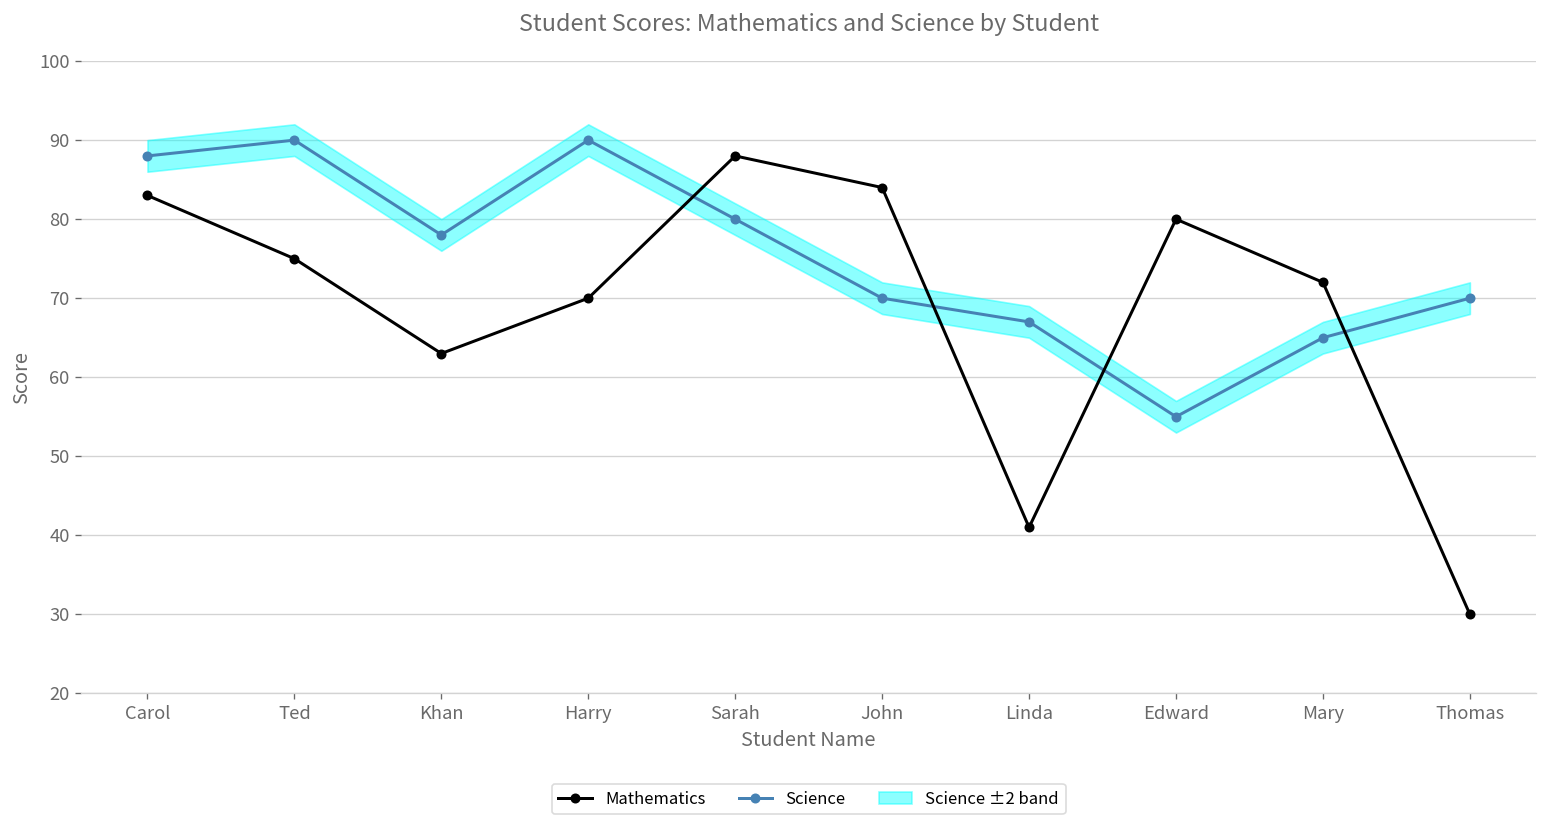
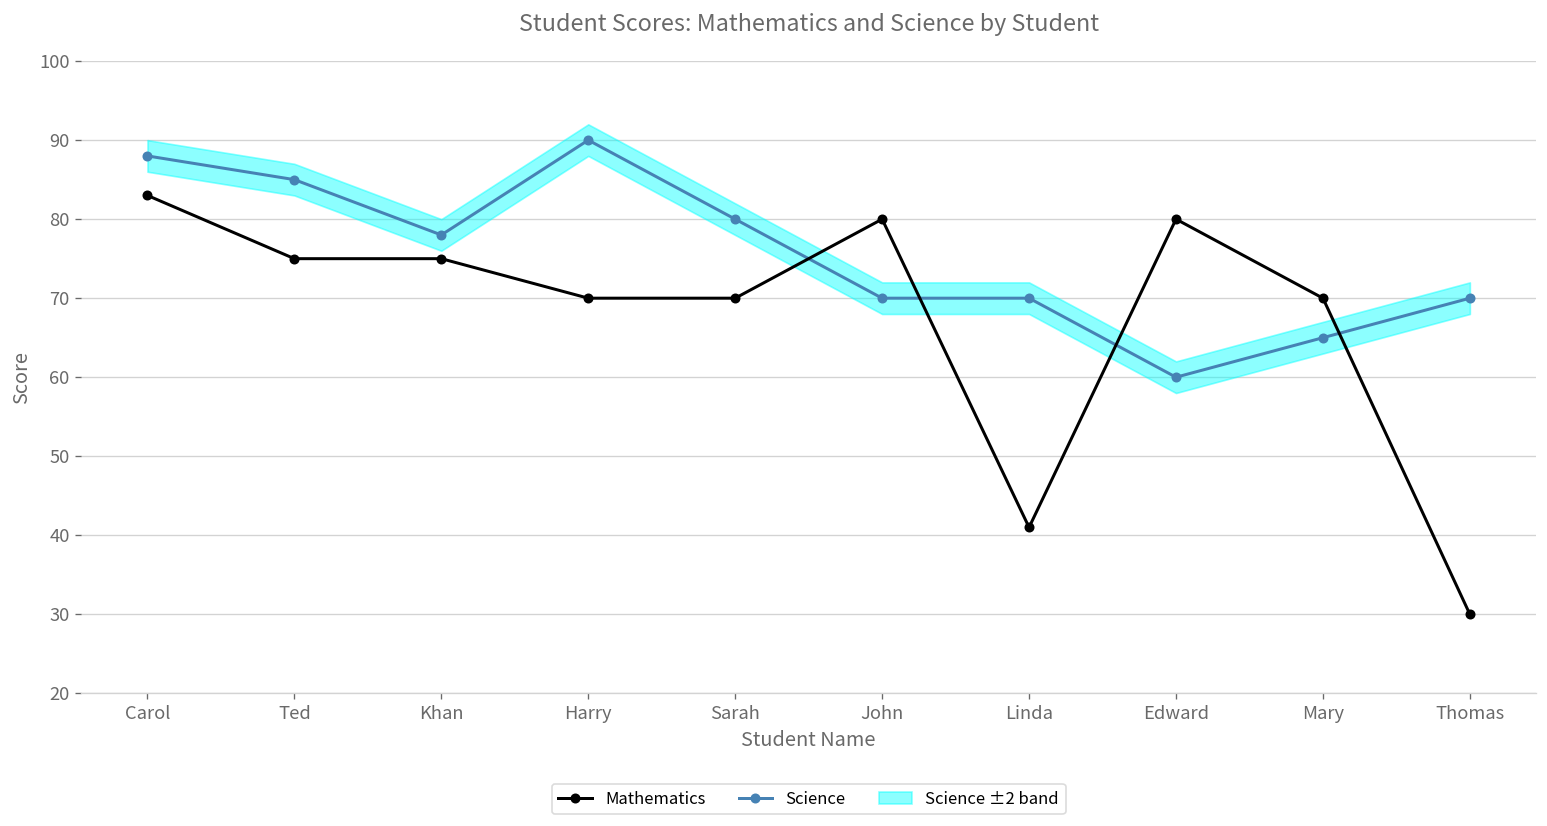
  {
    "Mathematics": {
      "Carol": 83,
      "Ted": 75,
-     "Khan": 63,
+     "Khan": 75,
      "Harry": 70,
-     "Sarah": 88,
-     "John": 84,
+     "Sarah": 70,
+     "John": 80,
      "Linda": 41,
      "Edward": 80,
-     "Mary": 72,
+     "Mary": 70,
      "Thomas": 30
    },
    "Science": {
      "Carol": 88,
-     "Ted": 90,
+     "Ted": 85,
      "Khan": 78,
      "Harry": 90,
      "Sarah": 80,
      "John": 70,
-     "Linda": 67,
-     "Edward": 55,
+     "Linda": 70,
+     "Edward": 60,
      "Mary": 65,
      "Thomas": 70
    }
  }
